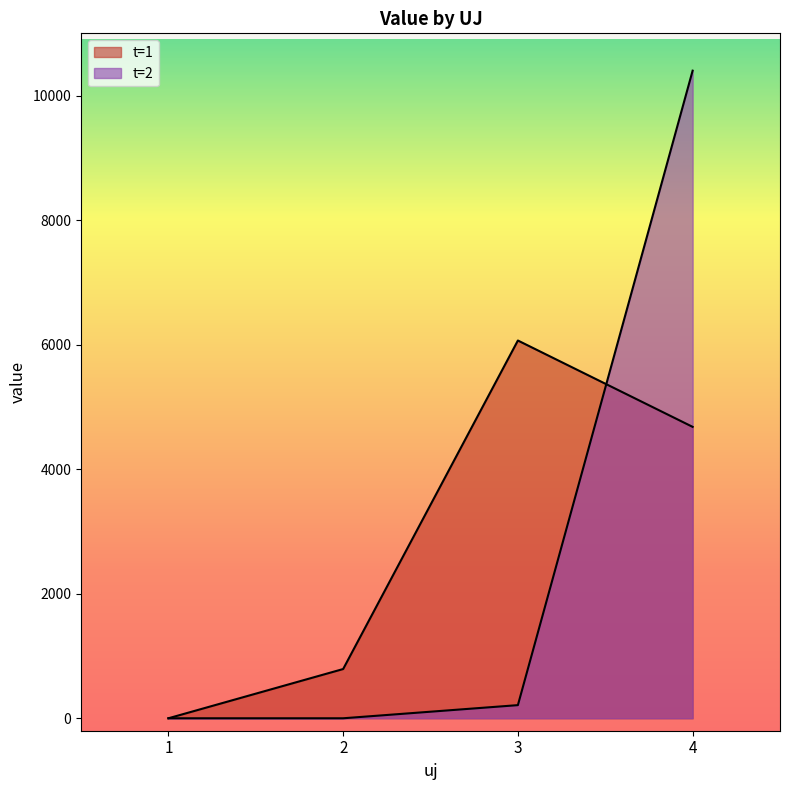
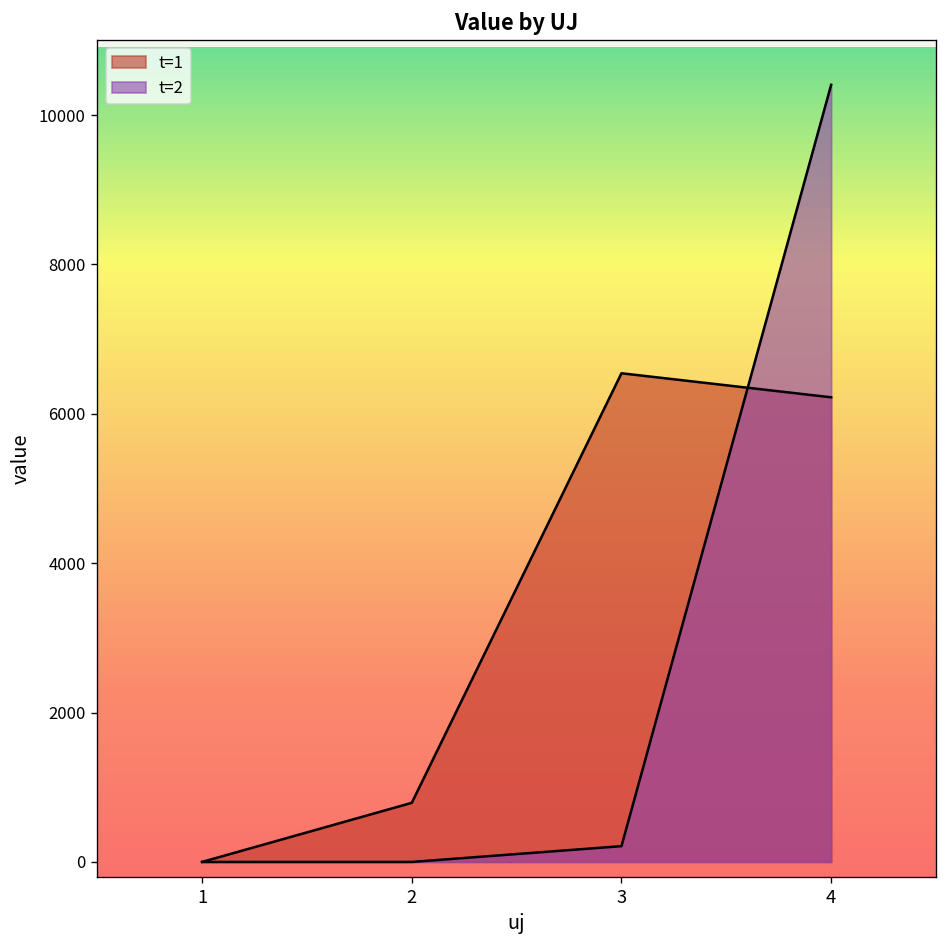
  {
    "t=1": {
      "2": 800,
-     "3": 6100,
-     "4": 4700
+     "3": 6500,
+     "4": 6200
    },
    "t=2": {
      "2": 0,
      "3": 200,
      "4": 10400
    }
  }
